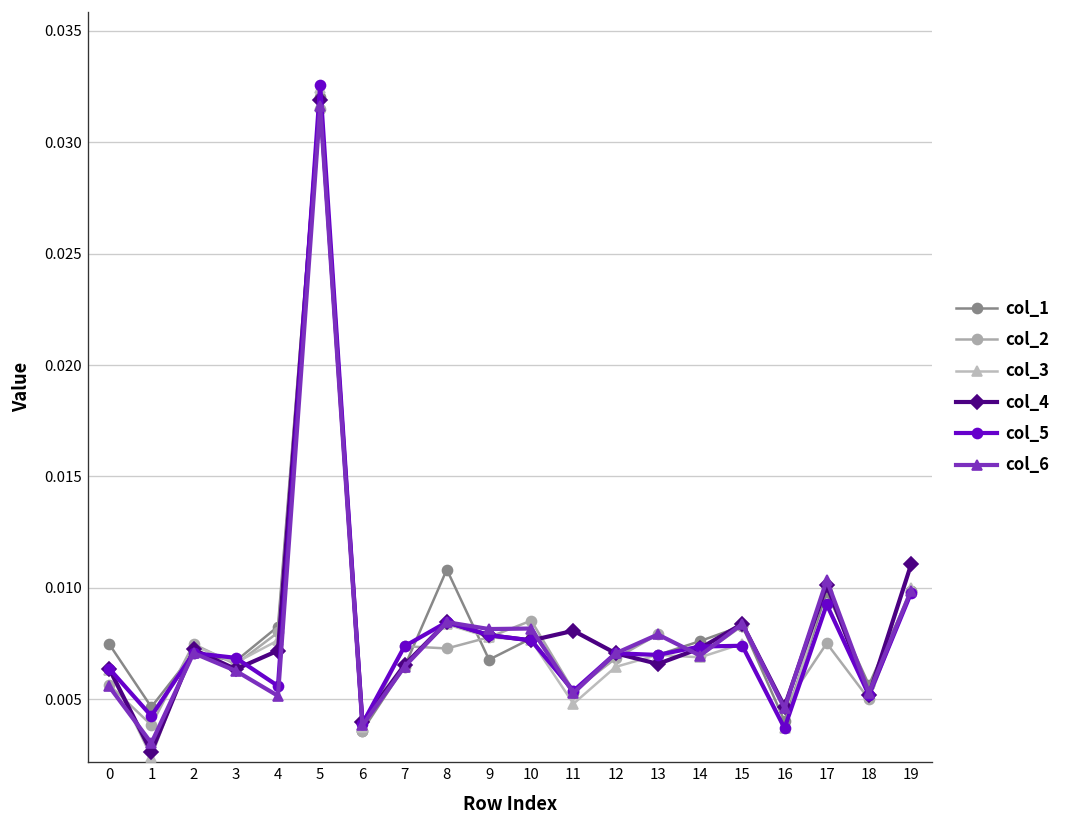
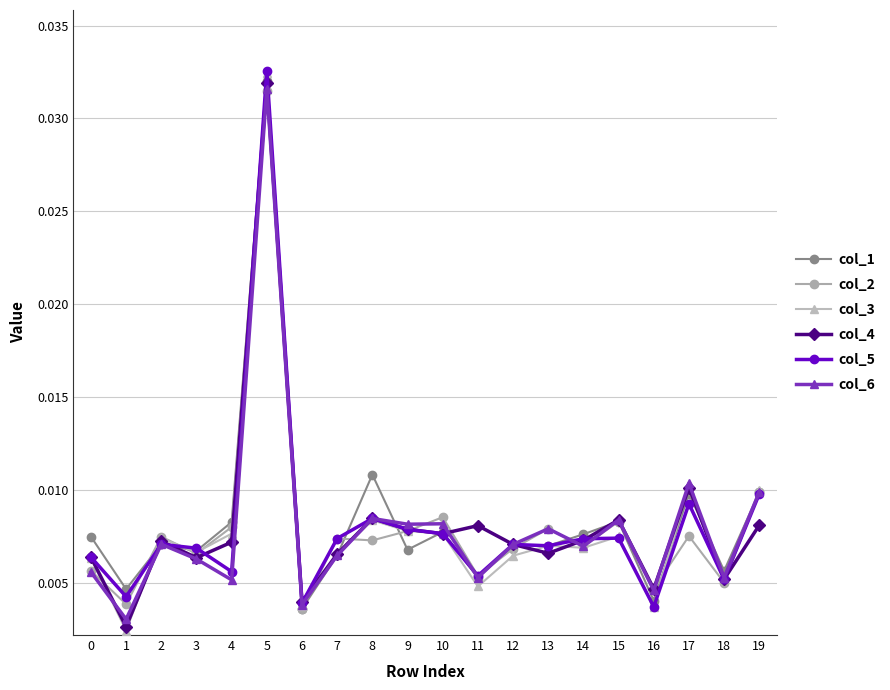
  {
    "col_4": {
      "1": 0.0026,
      "2": 0.0072,
      "4": 0.0072,
      "5": 0.0319,
      "11": 0.0081,
      "13": 0.0066,
-     "19": 0.0111
+     "19": 0.0081
    }
  }
